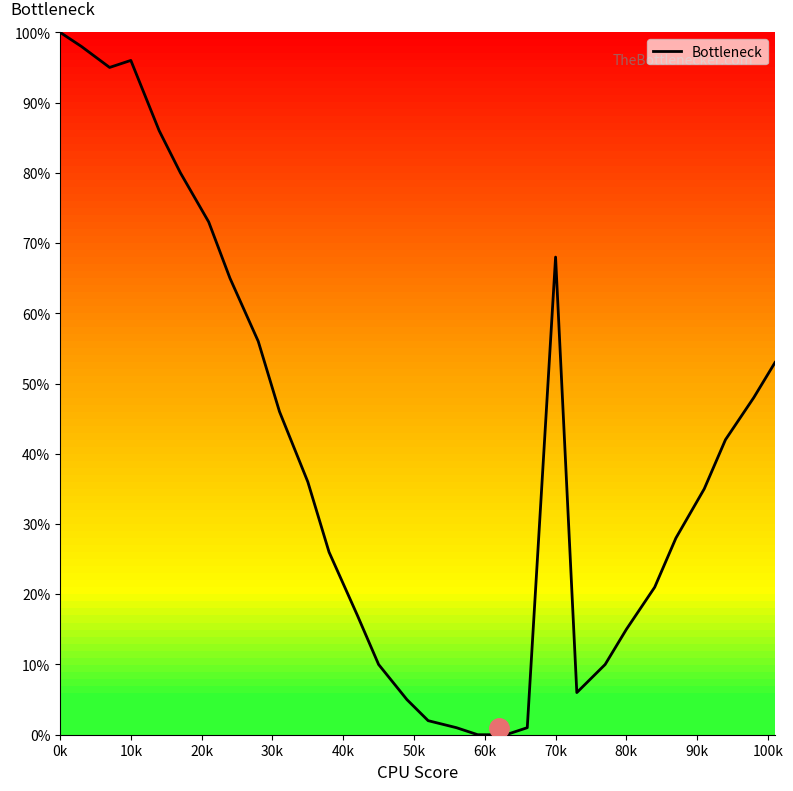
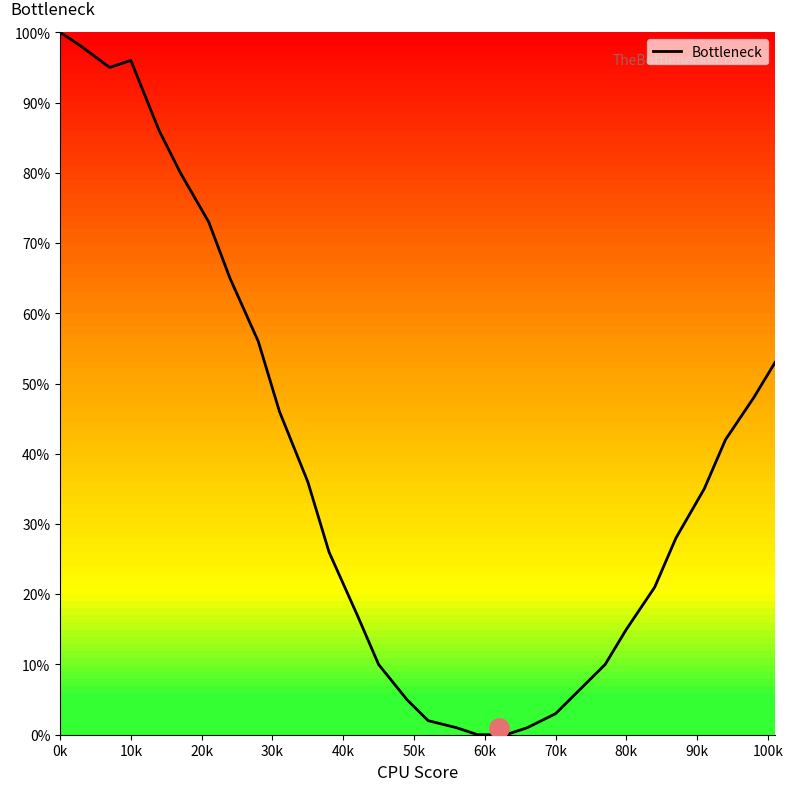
  {
    "Bottleneck": {
      "0k": "100%",
      "10k": "96%",
-     "70k": "68%",
+     "70k": "3%",
      "80k": "15%"
    }
  }
